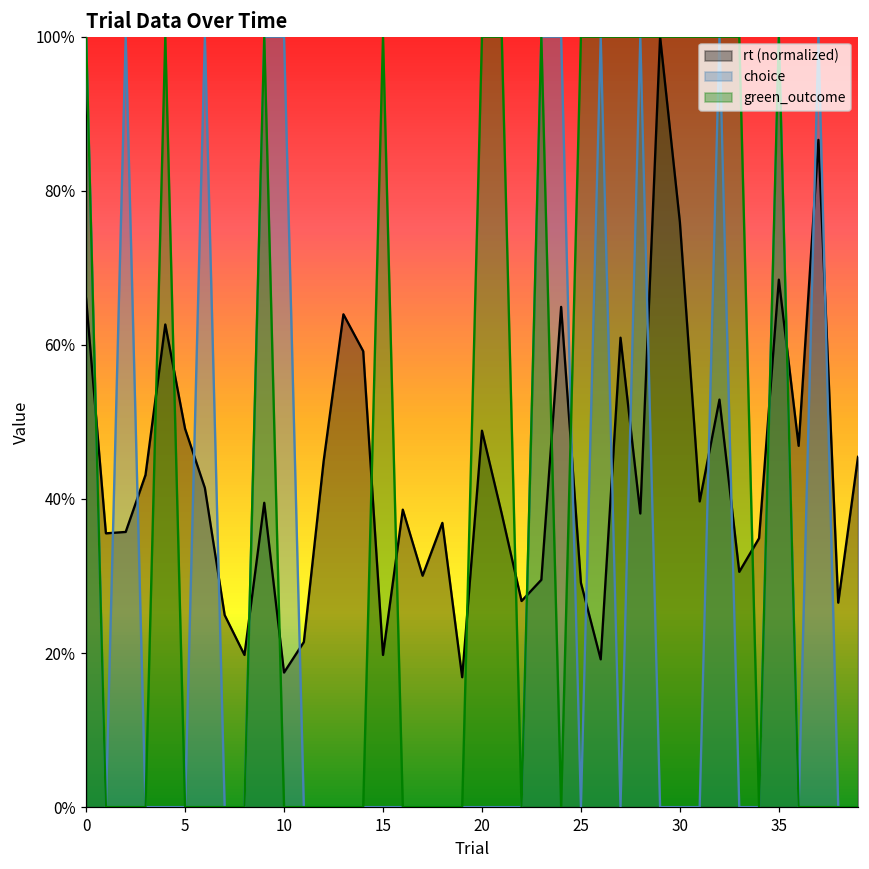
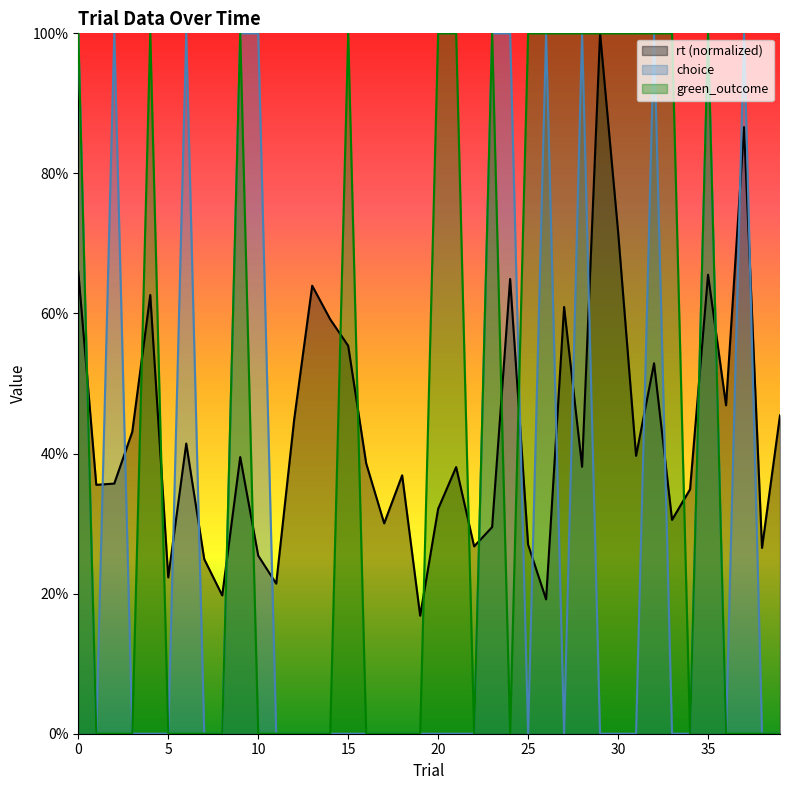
  {
    "rt (normalized)": {
      "0": "66%",
-     "5": "49%",
-     "10": "17%",
-     "15": "20%",
-     "20": "49%",
-     "25": "29%",
-     "30": "76%",
-     "35": "68%"
+     "5": "22%",
+     "10": "25%",
+     "15": "55%",
+     "20": "32%",
+     "25": "27%",
+     "30": "72%",
+     "35": "66%"
    },
    "choice": {
      "10": "100%",
      "15": "0%",
      "20": "0%",
      "25": "0%",
      "30": "0%"
    },
    "green_outcome": {
      "10": "0%",
      "15": "100%",
      "20": "100%",
      "25": "100%",
      "30": "100%"
    }
  }
